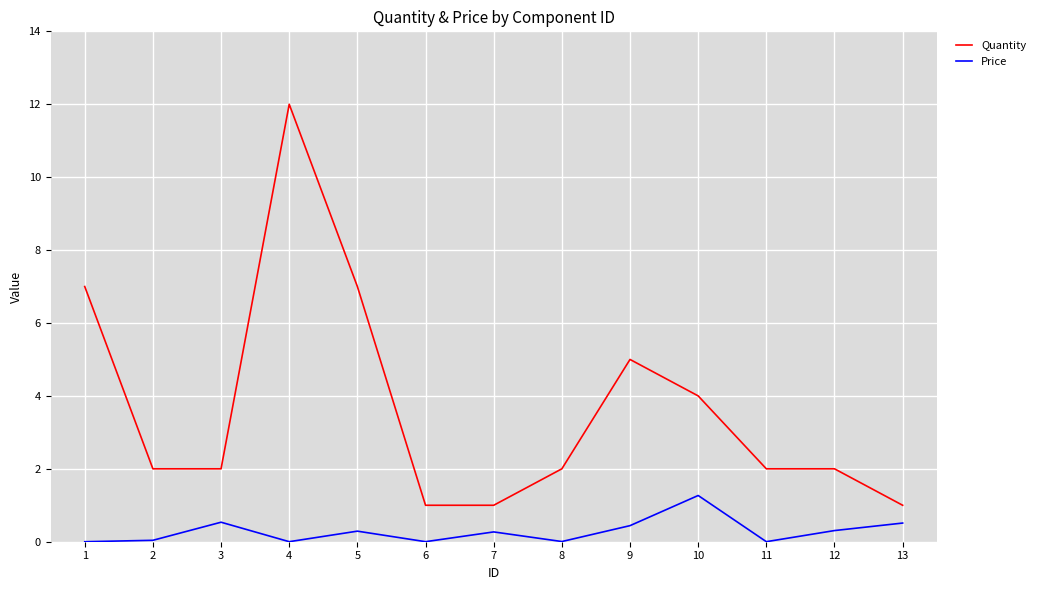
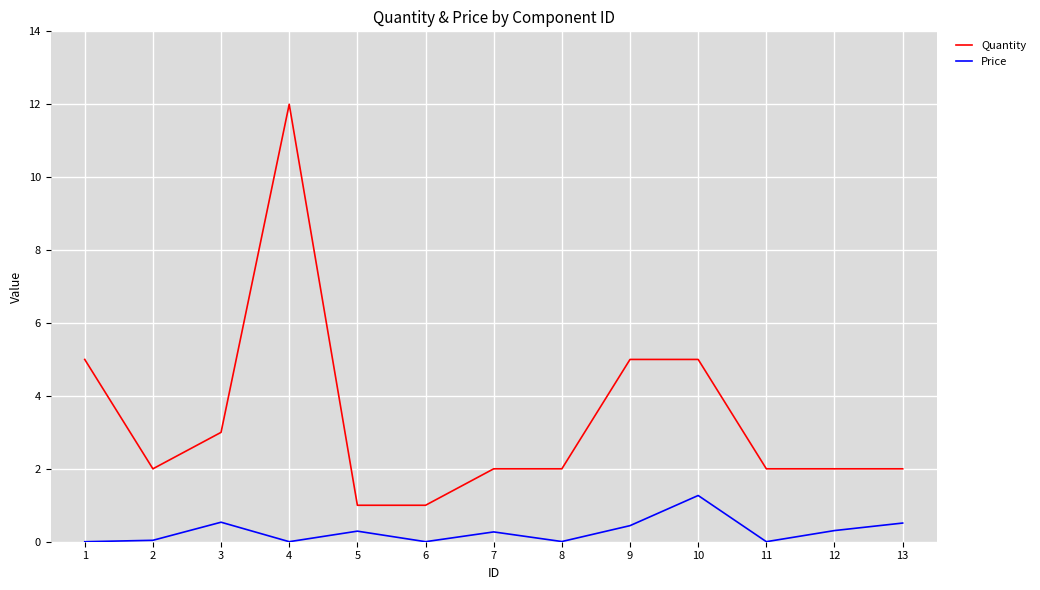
  {
    "Quantity": {
-     "1": 7,
+     "1": 5,
      "2": 2,
-     "3": 2,
+     "3": 3,
      "4": 12,
-     "5": 7,
+     "5": 1,
      "6": 1,
-     "7": 1,
+     "7": 2,
      "8": 2,
      "9": 5,
-     "10": 4,
+     "10": 5,
      "11": 2,
      "12": 2,
-     "13": 1
+     "13": 2
    },
    "Price": {
      "1": 0,
      "2": 0,
      "3": 0.5,
      "4": 0,
      "5": 0.3,
      "6": 0,
      "7": 0.3,
      "8": 0,
      "9": 0.4,
      "10": 1.3,
      "11": 0,
      "12": 0.3,
      "13": 0.5
    }
  }
